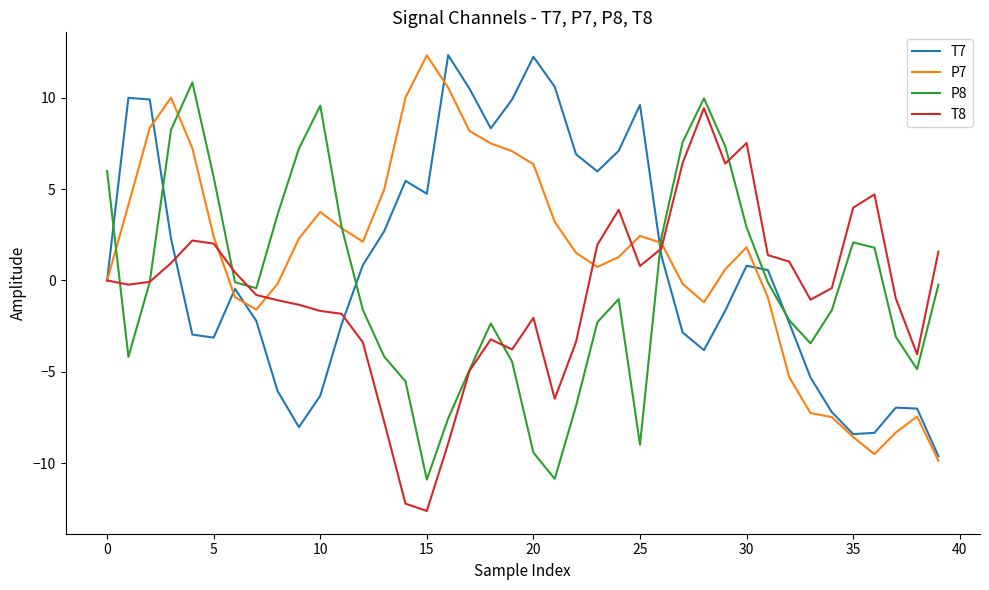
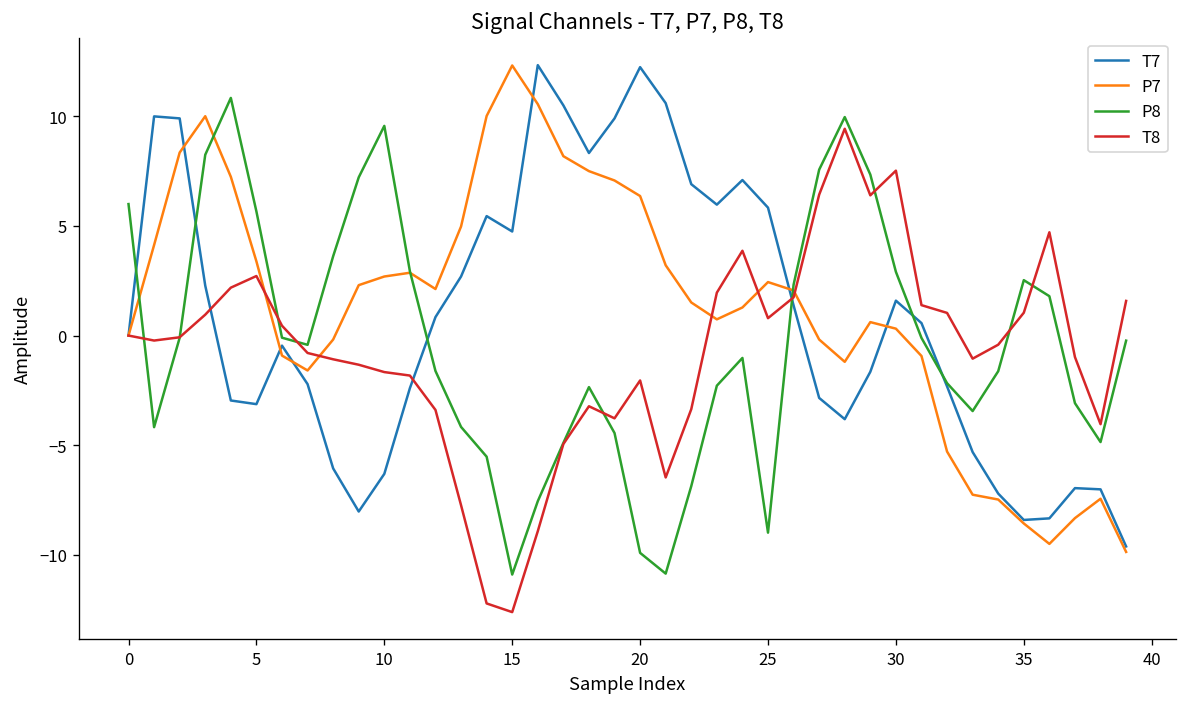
  {
    "T7": {
      "5": -3.1,
      "10": -6.3,
      "15": 4.7,
      "20": 12.2,
-     "25": 9.6,
-     "30": 0.8,
+     "25": 5.8,
+     "30": 1.6,
      "35": -8.4
    },
    "P7": {
-     "5": 2.4,
-     "10": 3.8,
+     "5": 3.4,
+     "10": 2.7,
      "15": 12.3,
      "20": 6.4,
      "25": 2.4,
-     "30": 1.8,
+     "30": 0.3,
      "35": -8.6
    },
    "P8": {
      "0": 6.0,
      "5": 5.7,
      "10": 9.6,
      "15": -10.9,
-     "20": -9.4,
+     "20": -9.9,
      "25": -9.0,
      "30": 2.9,
-     "35": 2.1
+     "35": 2.5
    },
    "T8": {
-     "5": 2.0,
+     "5": 2.7,
      "10": -1.7,
      "15": -12.6,
      "20": -2.0,
      "25": 0.8,
      "30": 7.5,
-     "35": 4.0
+     "35": 1.0
    }
  }
